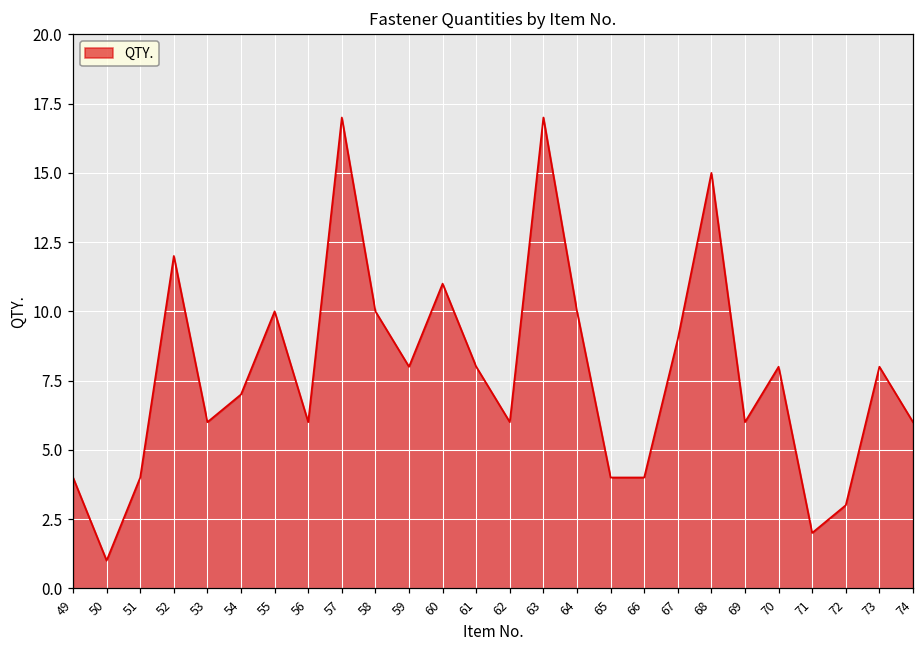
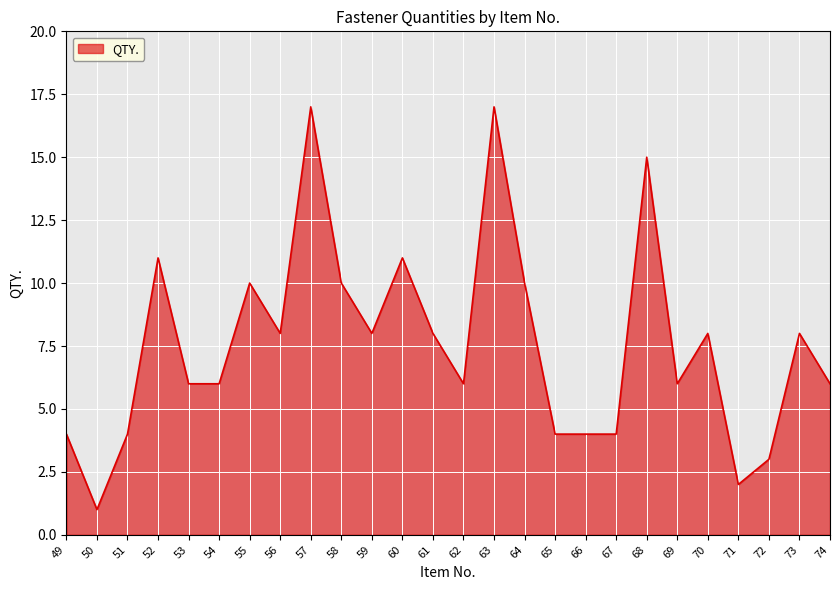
  {
    "49": 4,
    "50": 1,
    "51": 4,
-   "52": 12,
+   "52": 11,
    "53": 6,
-   "54": 7,
+   "54": 6,
    "55": 10,
-   "56": 6,
+   "56": 8,
    "57": 17,
    "58": 10,
    "59": 8,
    "60": 11,
    "61": 8,
    "62": 6,
    "63": 17,
    "64": 10,
    "65": 4,
    "66": 4,
-   "67": 9,
+   "67": 4,
    "68": 15,
    "69": 6,
    "70": 8,
    "71": 2,
    "72": 3,
    "73": 8,
    "74": 6
  }
